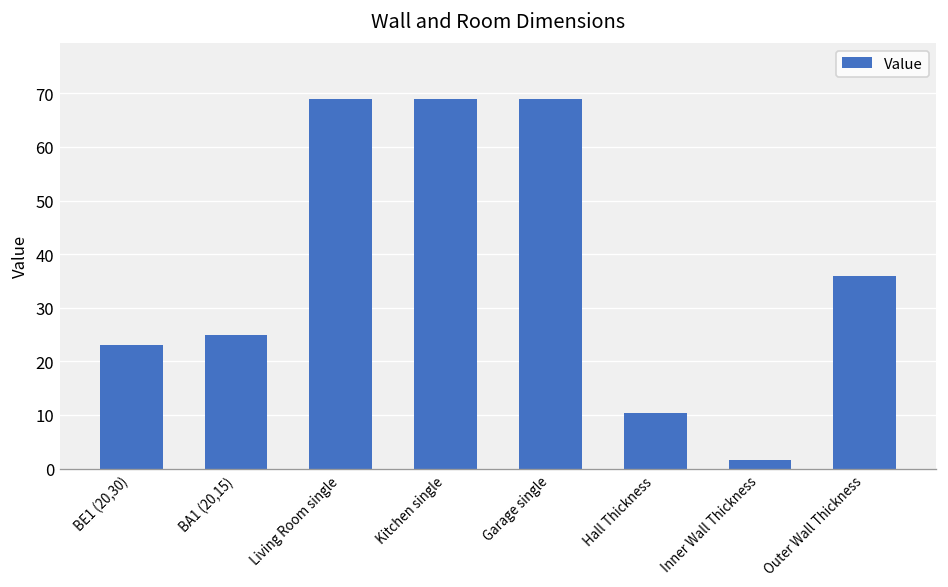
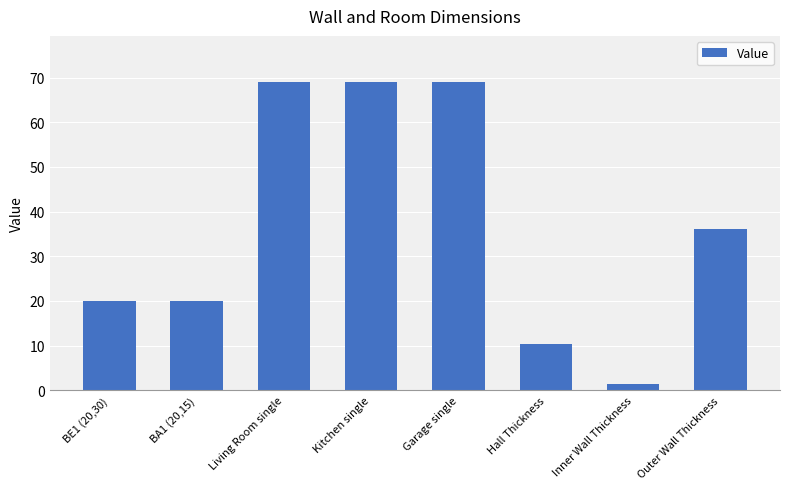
  {
-   "BE1 (20,30)": 23,
-   "BA1 (20,15)": 25,
+   "BE1 (20,30)": 20,
+   "BA1 (20,15)": 20,
    "Living Room single": 69,
    "Kitchen single": 69,
    "Garage single": 69,
    "Hall Thickness": 10,
    "Inner Wall Thickness": 2,
    "Outer Wall Thickness": 36
  }
